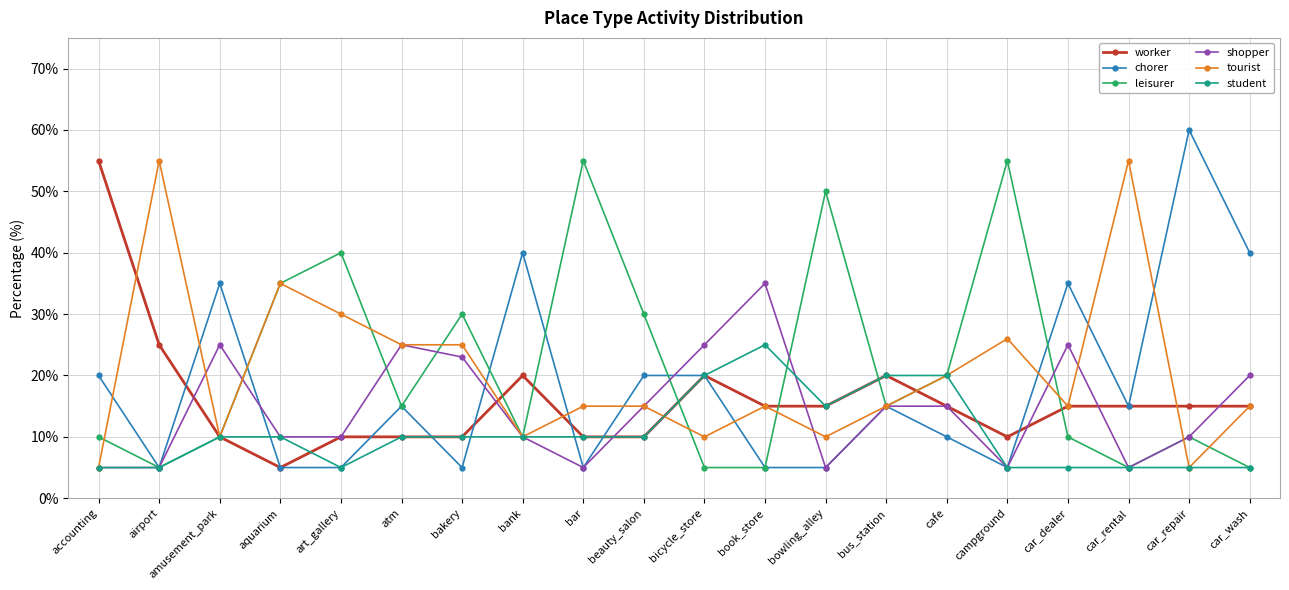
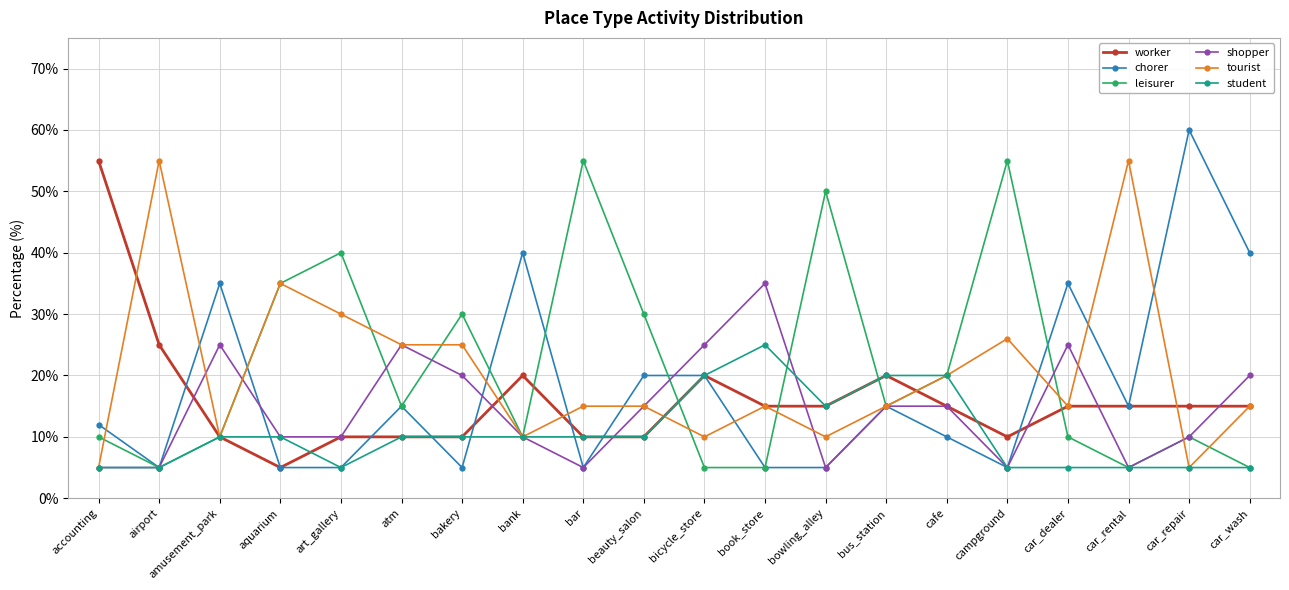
  {
    "worker": {
      "accounting": "55%",
      "airport": "25%",
      "bank": "20%",
      "campground": "10%",
      "car_repair": "15%"
    },
    "chorer": {
-     "accounting": "20%",
+     "accounting": "12%",
      "amusement_park": "35%",
      "bakery": "5%",
      "bank": "40%",
      "beauty_salon": "20%",
      "cafe": "10%",
      "car_dealer": "35%",
      "car_repair": "60%",
      "car_wash": "40%"
    },
    "shopper": {
      "amusement_park": "25%",
-     "bakery": "23%",
+     "bakery": "20%",
      "bicycle_store": "25%",
      "book_store": "35%",
      "car_dealer": "25%",
      "car_wash": "20%"
    },
    "tourist": {
      "airport": "55%",
      "art_gallery": "30%",
      "bakery": "25%",
      "bar": "15%",
      "bicycle_store": "10%",
      "bowling_alley": "10%",
      "campground": "26%",
      "car_rental": "55%"
    }
  }
